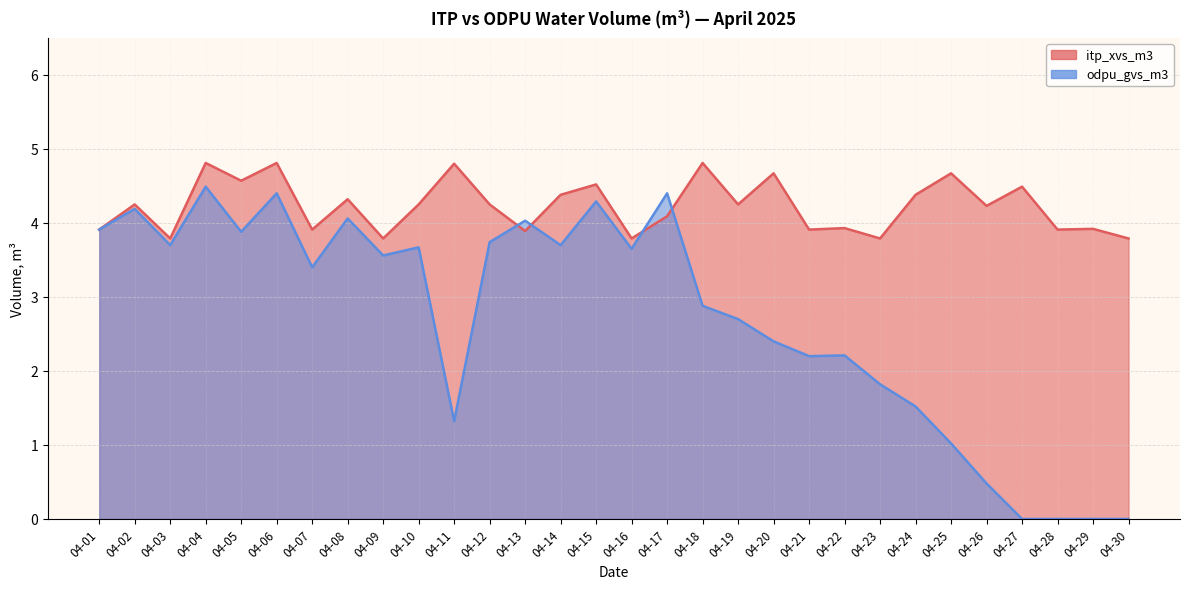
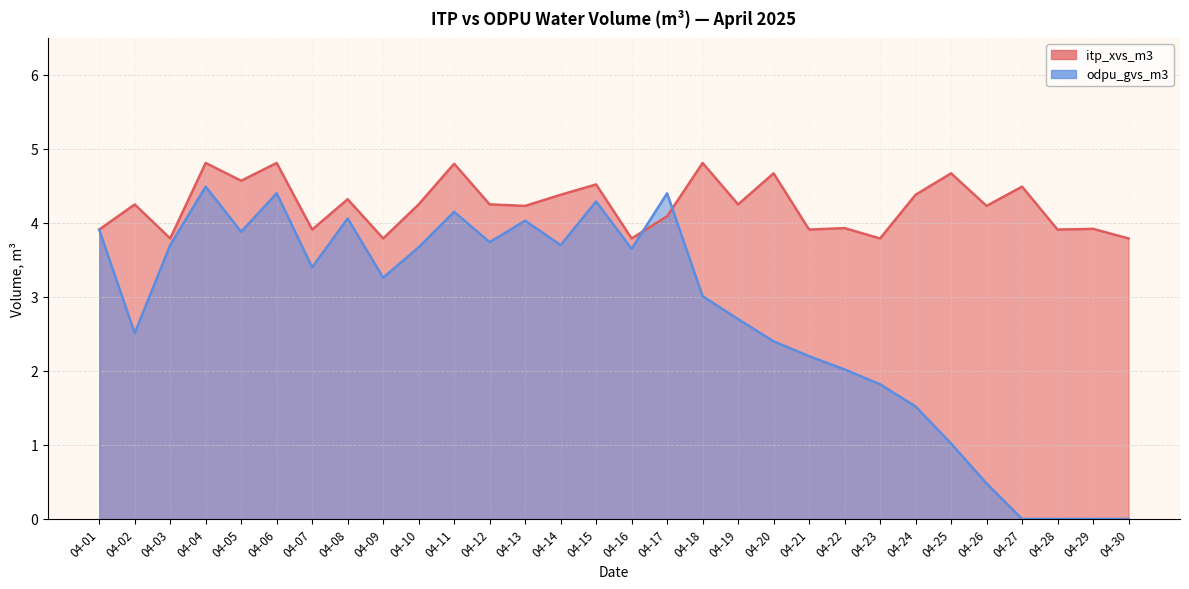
  {
    "itp_xvs_m3": {
      "04-02": 4.3,
      "04-03": 3.8,
      "04-04": 4.8,
      "04-05": 4.6,
      "04-06": 4.8,
      "04-07": 3.9,
      "04-08": 4.3,
      "04-09": 3.8,
      "04-10": 4.3,
      "04-11": 4.8,
      "04-12": 4.3,
-     "04-13": 3.9,
+     "04-13": 4.2,
      "04-14": 4.4,
      "04-15": 4.5,
      "04-16": 3.8,
      "04-17": 4.1,
      "04-18": 4.8,
      "04-19": 4.3,
      "04-20": 4.7,
      "04-21": 3.9,
      "04-22": 3.9,
      "04-23": 3.8,
      "04-24": 4.4,
      "04-25": 4.7,
      "04-26": 4.2,
      "04-27": 4.5,
      "04-28": 3.9,
      "04-29": 3.9,
      "04-30": 3.8
    },
    "odpu_gvs_m3": {
-     "04-02": 4.2,
+     "04-02": 2.5,
      "04-03": 3.7,
      "04-04": 4.5,
      "04-05": 3.9,
      "04-06": 4.4,
      "04-07": 3.4,
      "04-08": 4.1,
-     "04-09": 3.6,
+     "04-09": 3.3,
      "04-10": 3.7,
-     "04-11": 1.3,
+     "04-11": 4.2,
      "04-12": 3.7,
      "04-13": 4.0,
      "04-14": 3.7,
      "04-15": 4.3,
      "04-16": 3.7,
      "04-17": 4.4,
-     "04-18": 2.9,
+     "04-18": 3.0,
      "04-19": 2.7,
      "04-20": 2.4,
      "04-21": 2.2,
-     "04-22": 2.2,
+     "04-22": 2.0,
      "04-23": 1.8,
      "04-24": 1.5,
      "04-25": 1.0,
      "04-26": 0.5,
      "04-27": 0.0,
      "04-28": 0.0,
      "04-29": 0.0,
      "04-30": 0.0
    }
  }
